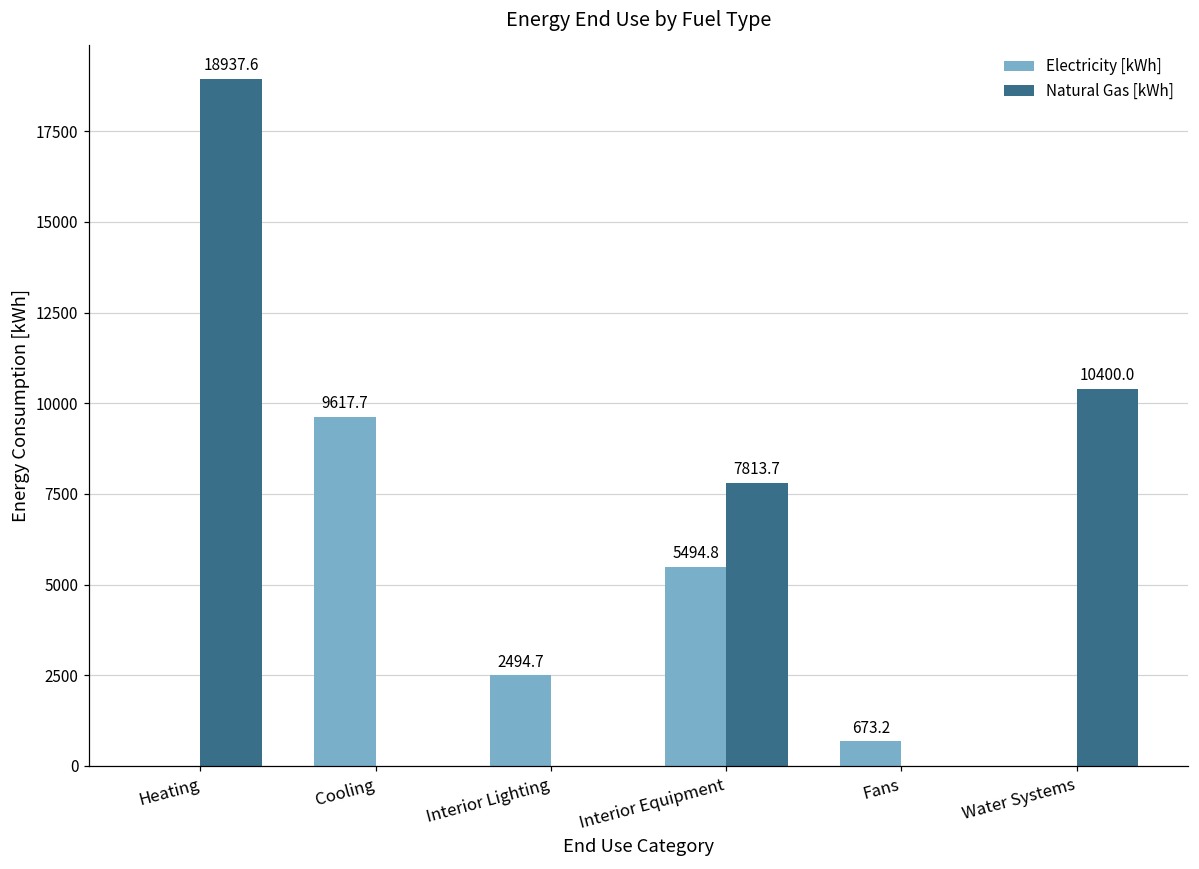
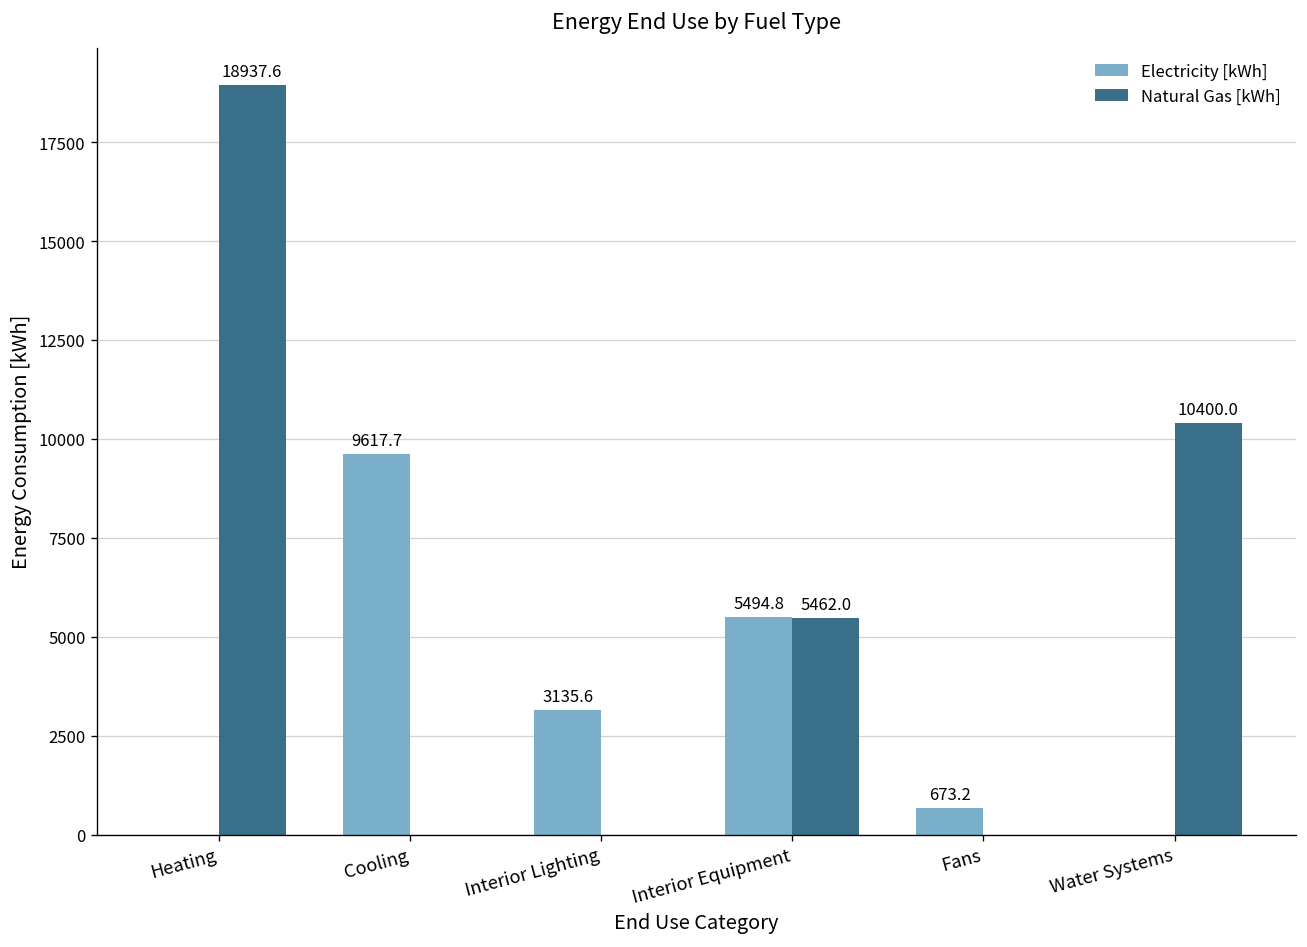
  {
    "Electricity [kWh]": {
      "Cooling": 9617.7,
-     "Interior Lighting": 2494.7,
+     "Interior Lighting": 3135.6,
      "Interior Equipment": 5494.8,
      "Fans": 673.2
    },
    "Natural Gas [kWh]": {
      "Heating": 18937.6,
-     "Interior Equipment": 7813.7,
+     "Interior Equipment": 5462.0,
      "Water Systems": 10400.0
    }
  }
